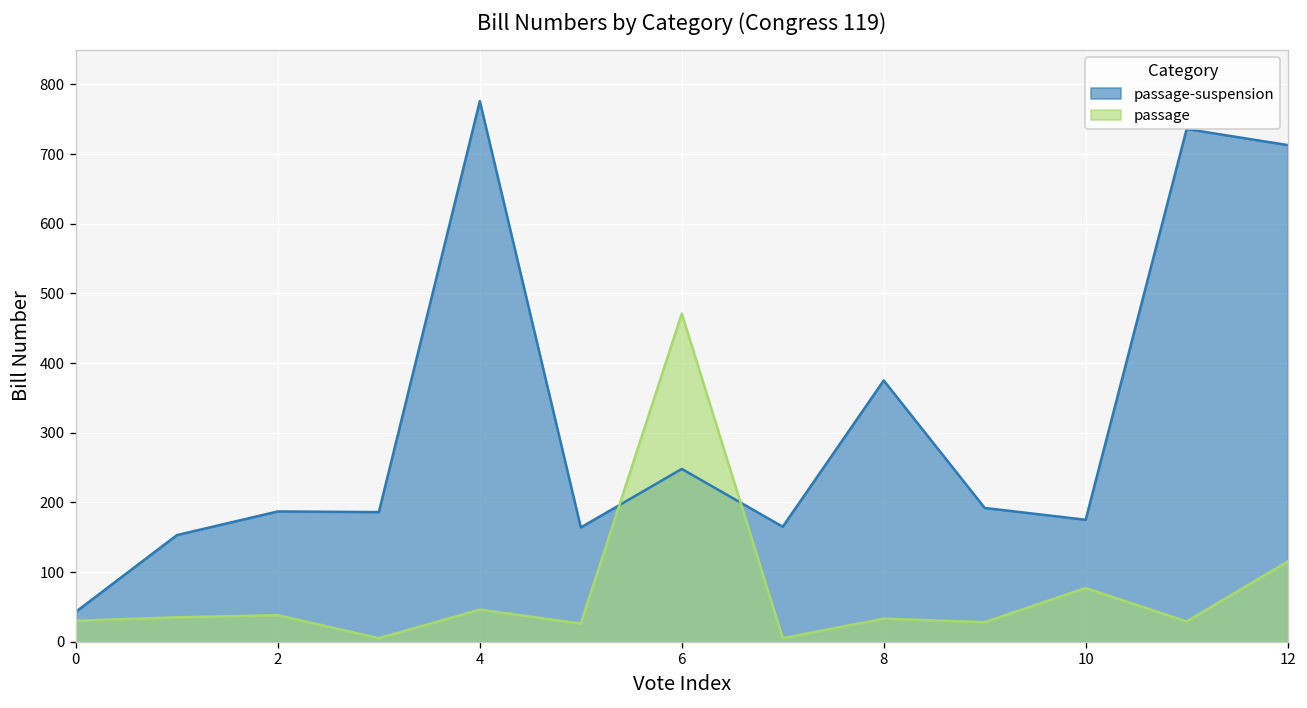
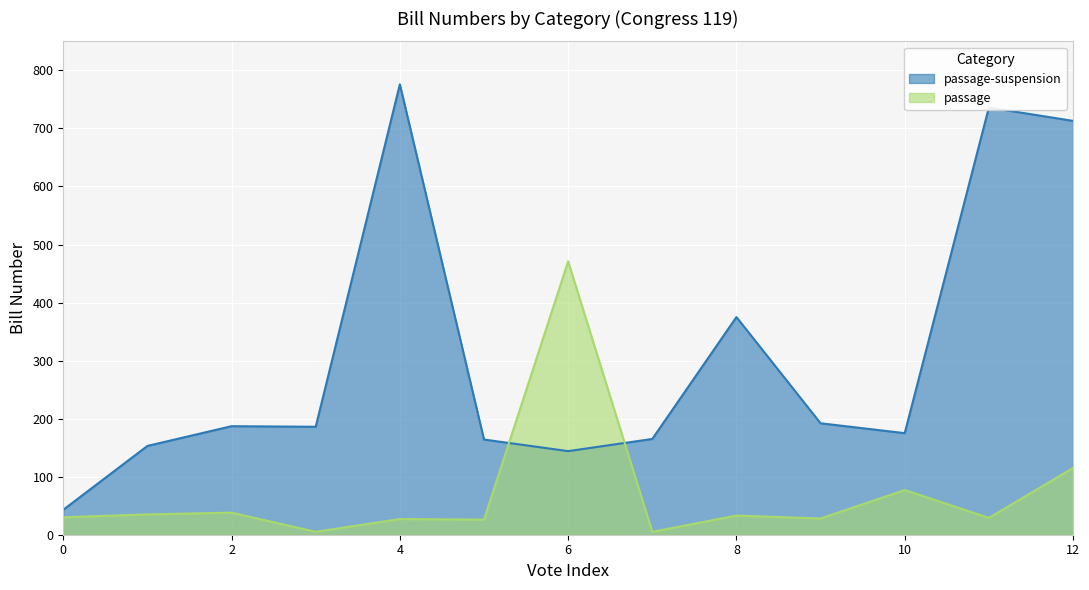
  {
    "passage-suspension": {
      "0": 40,
      "2": 190,
      "4": 780,
-     "6": 250,
+     "6": 140,
      "8": 380,
      "10": 180,
      "12": 710
    },
    "passage": {
      "0": 30,
      "2": 40,
-     "4": 50,
+     "4": 30,
      "6": 470,
      "8": 30,
      "10": 80,
      "12": 120
    }
  }
